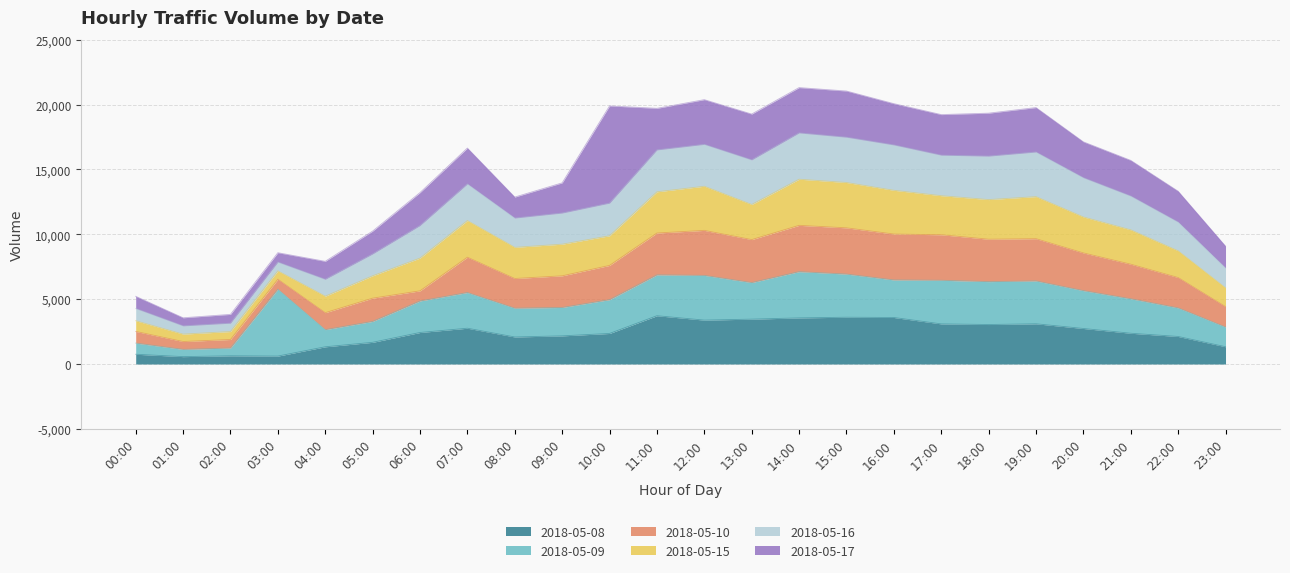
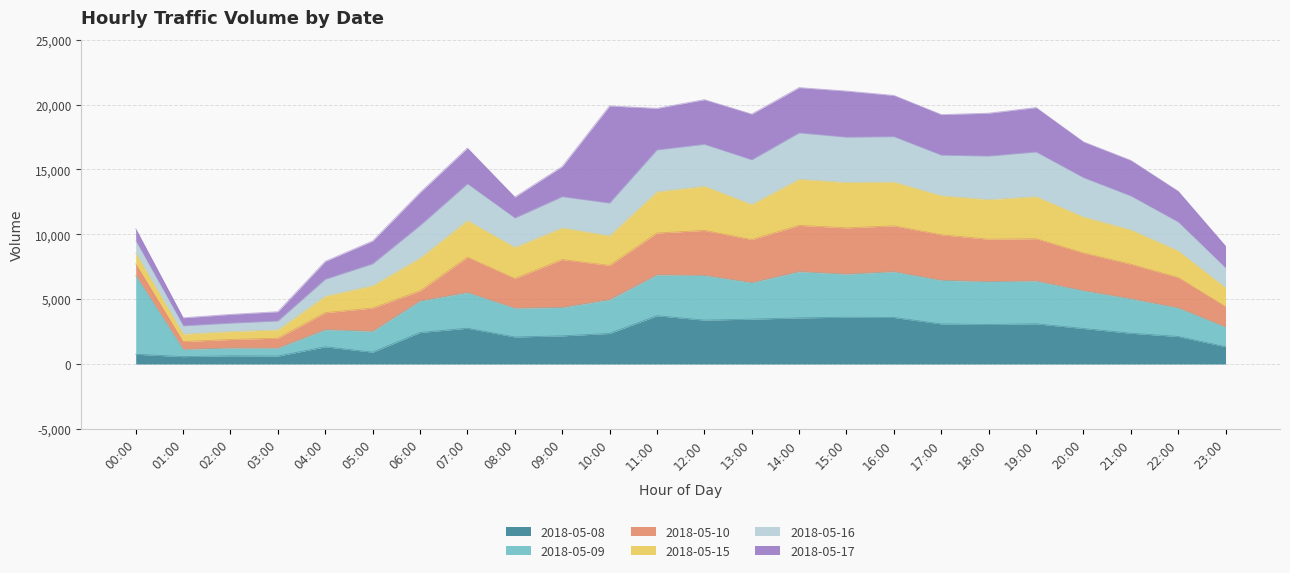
  {
    "2018-05-08": {
      "00:00": "800",
      "01:00": "600",
      "02:00": "600",
      "03:00": "600",
      "04:00": "1,300",
-     "05:00": "1,700",
+     "05:00": "900",
      "06:00": "2,400",
      "07:00": "2,800",
      "08:00": "2,100",
      "09:00": "2,200",
      "10:00": "2,400",
      "11:00": "3,700",
      "12:00": "3,400",
      "13:00": "3,500",
      "14:00": "3,600",
      "15:00": "3,600",
      "16:00": "3,600",
      "17:00": "3,100",
      "18:00": "3,000",
      "19:00": "3,100",
      "20:00": "2,700",
      "21:00": "2,400",
      "22:00": "2,100",
      "23:00": "1,300"
    },
    "2018-05-09": {
-     "00:00": "900",
+     "00:00": "6,100",
      "01:00": "600",
      "02:00": "600",
-     "03:00": "5,200",
+     "03:00": "600",
      "04:00": "1,300",
      "05:00": "1,600",
      "06:00": "2,400",
      "07:00": "2,800",
      "08:00": "2,200",
      "09:00": "2,200",
      "10:00": "2,600",
      "11:00": "3,100",
      "12:00": "3,400",
      "13:00": "2,800",
      "14:00": "3,600",
      "15:00": "3,300",
-     "16:00": "2,900",
+     "16:00": "3,500",
      "17:00": "3,400",
      "18:00": "3,300",
      "19:00": "3,300",
      "20:00": "2,900",
      "21:00": "2,700",
      "22:00": "2,200",
      "23:00": "1,500"
    },
    "2018-05-10": {
      "00:00": "900",
      "01:00": "600",
      "02:00": "700",
      "03:00": "800",
      "04:00": "1,300",
      "05:00": "1,800",
      "06:00": "800",
      "07:00": "2,700",
      "08:00": "2,300",
-     "09:00": "2,400",
+     "09:00": "3,700",
      "10:00": "2,600",
      "11:00": "3,200",
      "12:00": "3,500",
      "13:00": "3,300",
      "14:00": "3,600",
      "15:00": "3,600",
      "16:00": "3,500",
      "17:00": "3,500",
      "18:00": "3,300",
      "19:00": "3,300",
      "20:00": "2,900",
      "21:00": "2,700",
      "22:00": "2,300",
      "23:00": "1,600"
    },
    "2018-05-15": {
      "00:00": "800",
      "01:00": "600",
      "02:00": "600",
      "03:00": "600",
      "04:00": "1,300",
      "05:00": "1,700",
      "06:00": "2,500",
      "07:00": "2,800",
      "08:00": "2,400",
      "09:00": "2,400",
      "10:00": "2,300",
      "11:00": "3,200",
      "12:00": "3,400",
      "13:00": "2,700",
      "14:00": "3,600",
      "15:00": "3,500",
      "16:00": "3,400",
      "17:00": "3,000",
      "18:00": "3,100",
      "19:00": "3,200",
      "20:00": "2,800",
      "21:00": "2,600",
      "22:00": "2,100",
      "23:00": "1,400"
    },
    "2018-05-16": {
      "00:00": "900",
      "01:00": "600",
      "02:00": "600",
      "03:00": "700",
      "04:00": "1,300",
      "05:00": "1,700",
      "06:00": "2,500",
      "07:00": "2,800",
      "08:00": "2,300",
      "09:00": "2,400",
      "10:00": "2,500",
      "11:00": "3,200",
      "12:00": "3,200",
      "13:00": "3,400",
      "14:00": "3,600",
      "15:00": "3,500",
      "16:00": "3,500",
      "17:00": "3,100",
      "18:00": "3,300",
      "19:00": "3,400",
      "20:00": "3,000",
      "21:00": "2,600",
      "22:00": "2,200",
      "23:00": "1,500"
    },
    "2018-05-17": {
      "00:00": "900",
      "01:00": "600",
      "02:00": "700",
      "03:00": "700",
      "04:00": "1,400",
      "05:00": "1,800",
      "06:00": "2,500",
      "07:00": "2,800",
      "08:00": "1,600",
      "09:00": "2,300",
      "10:00": "7,500",
      "11:00": "3,200",
      "12:00": "3,400",
      "13:00": "3,500",
      "14:00": "3,500",
      "15:00": "3,600",
      "16:00": "3,200",
      "17:00": "3,100",
      "18:00": "3,300",
      "19:00": "3,400",
      "20:00": "2,800",
      "21:00": "2,700",
      "22:00": "2,400",
      "23:00": "1,700"
    }
  }
